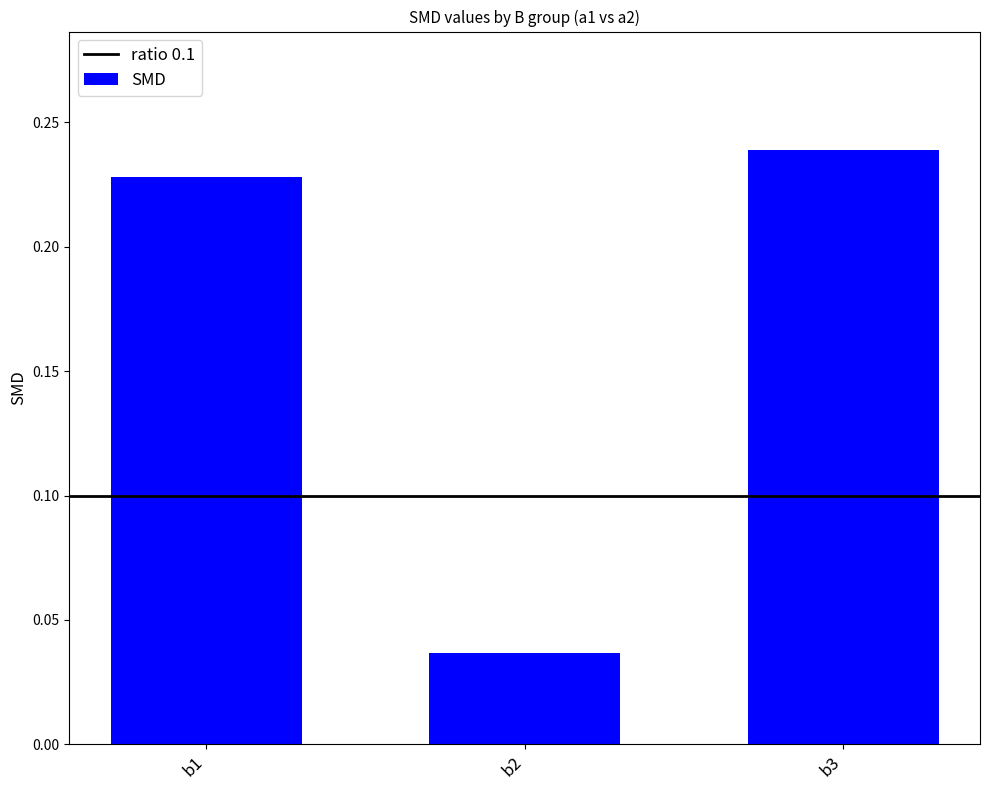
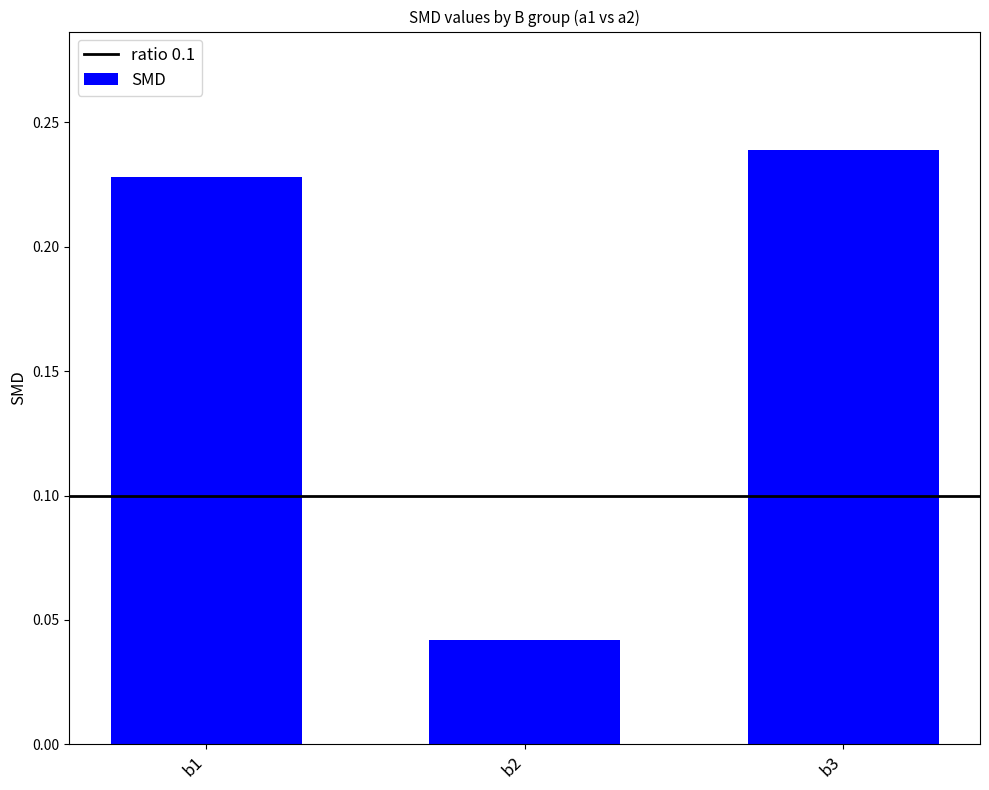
  {
    "b1": 0.228,
-   "b2": 0.037,
+   "b2": 0.042,
    "b3": 0.239
  }
